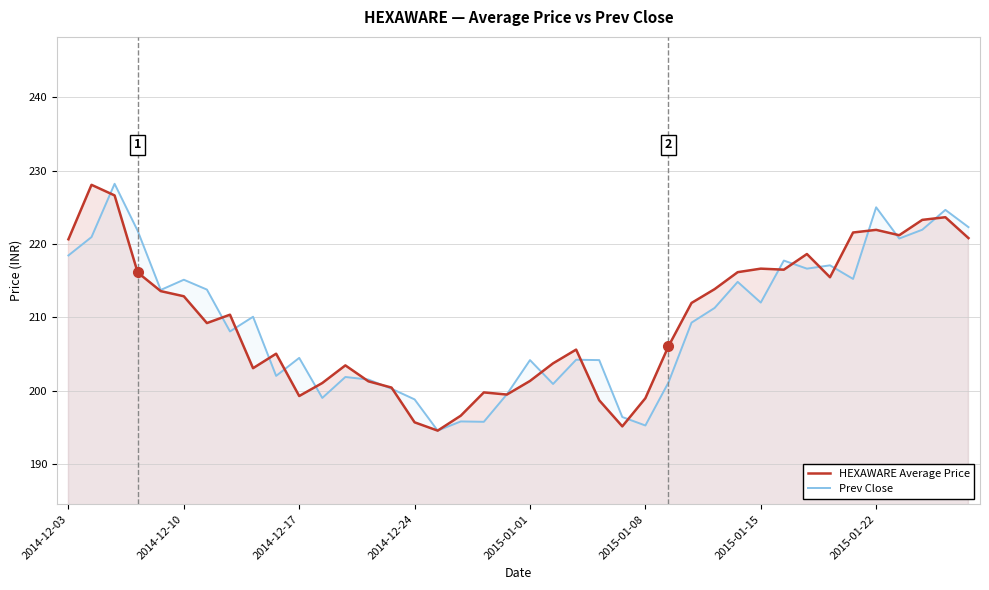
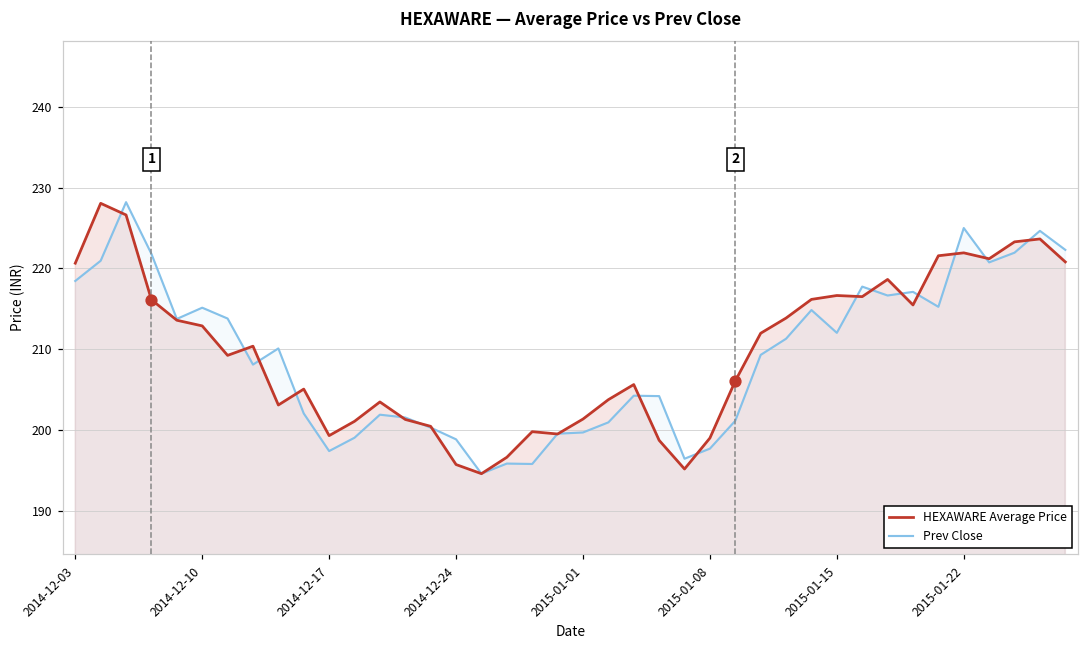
  {
    "Prev Close": {
      "2014-12-03": 218,
      "2014-12-10": 215,
-     "2014-12-17": 205,
+     "2014-12-17": 197,
      "2014-12-24": 199,
-     "2015-01-01": 204,
-     "2015-01-08": 195,
+     "2015-01-01": 200,
+     "2015-01-08": 198,
      "2015-01-15": 212,
      "2015-01-22": 225
    }
  }
